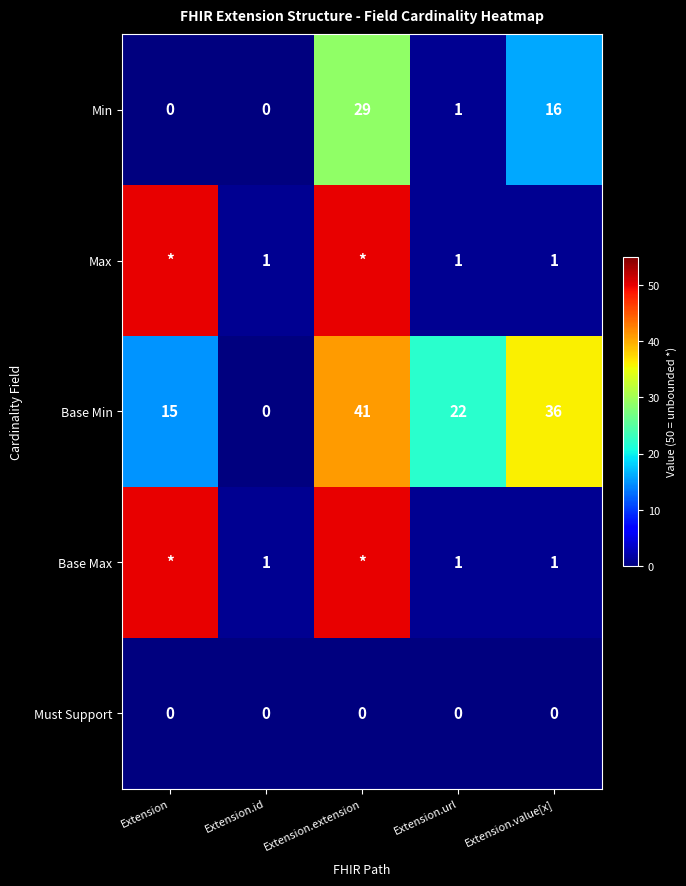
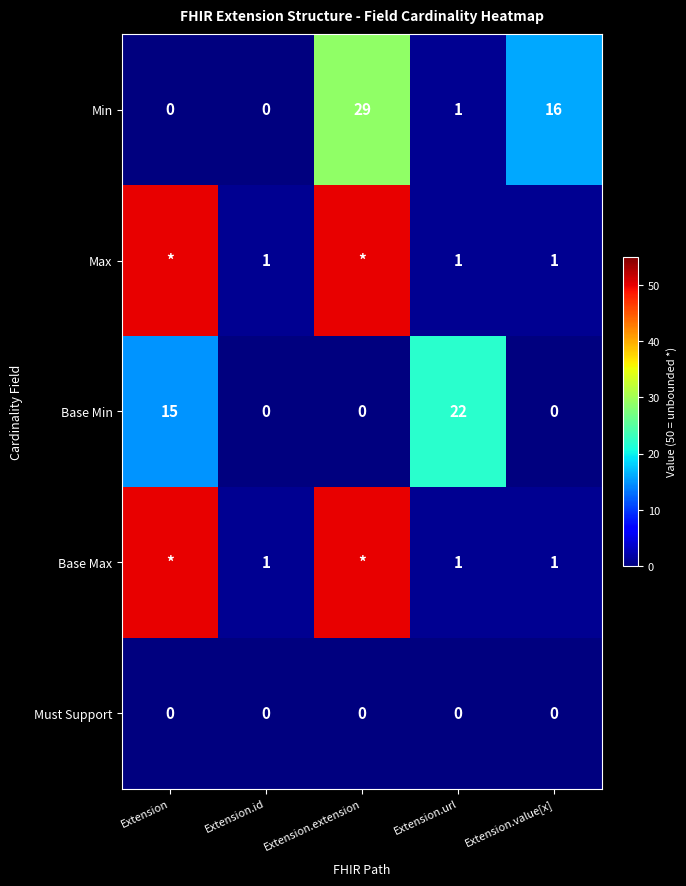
  {
    "Min": {
      "Extension": 0,
      "Extension.id": 0,
      "Extension.extension": 29,
      "Extension.url": 1,
      "Extension.value[x]": 16
    },
    "Max": {
      "Extension.id": 1,
      "Extension.url": 1,
      "Extension.value[x]": 1
    },
    "Base Min": {
      "Extension": 15,
      "Extension.id": 0,
-     "Extension.extension": 41,
+     "Extension.extension": 0,
      "Extension.url": 22,
-     "Extension.value[x]": 36
+     "Extension.value[x]": 0
    },
    "Base Max": {
      "Extension.id": 1,
      "Extension.url": 1,
      "Extension.value[x]": 1
    },
    "Must Support": {
      "Extension": 0,
      "Extension.id": 0,
      "Extension.extension": 0,
      "Extension.url": 0,
      "Extension.value[x]": 0
    }
  }
